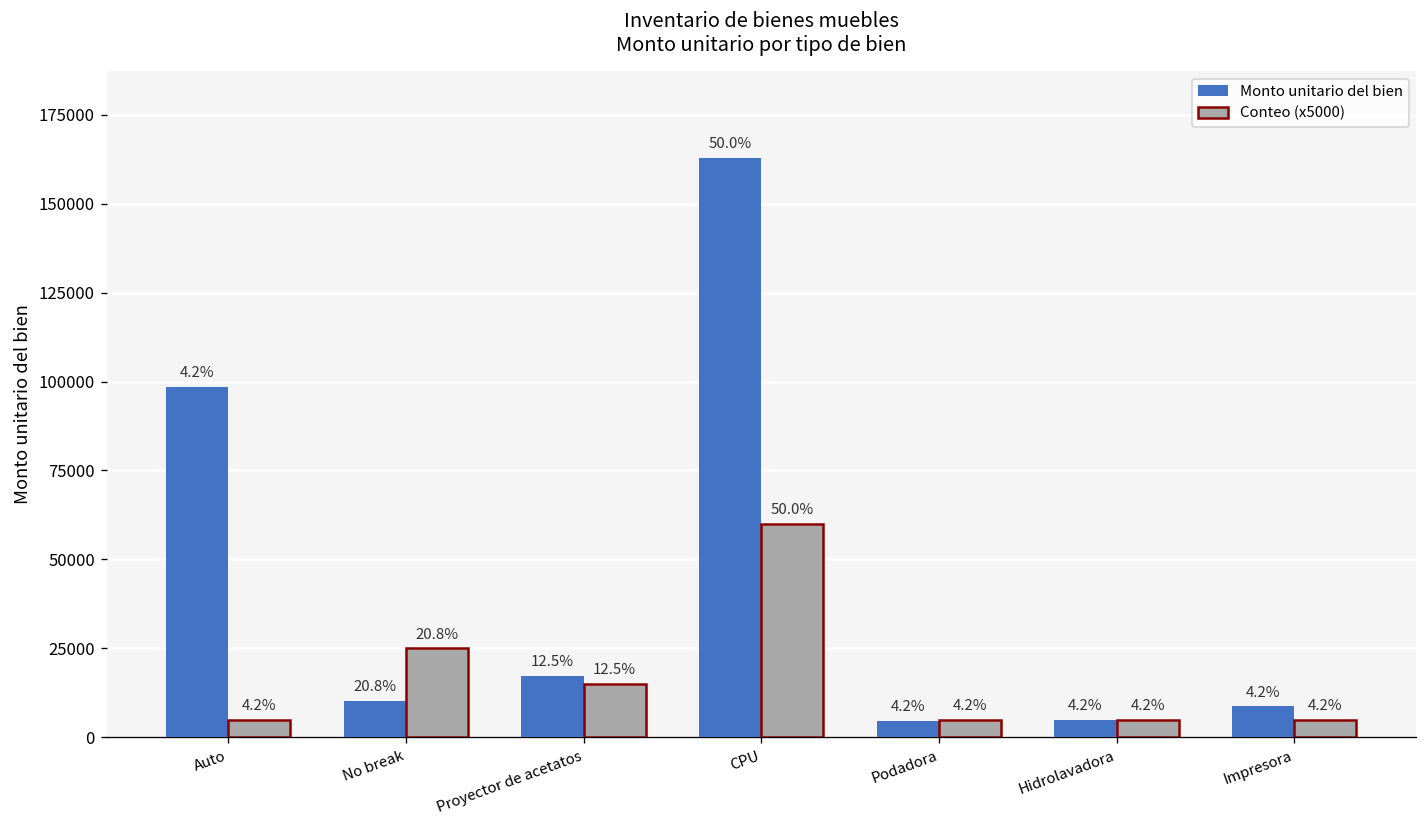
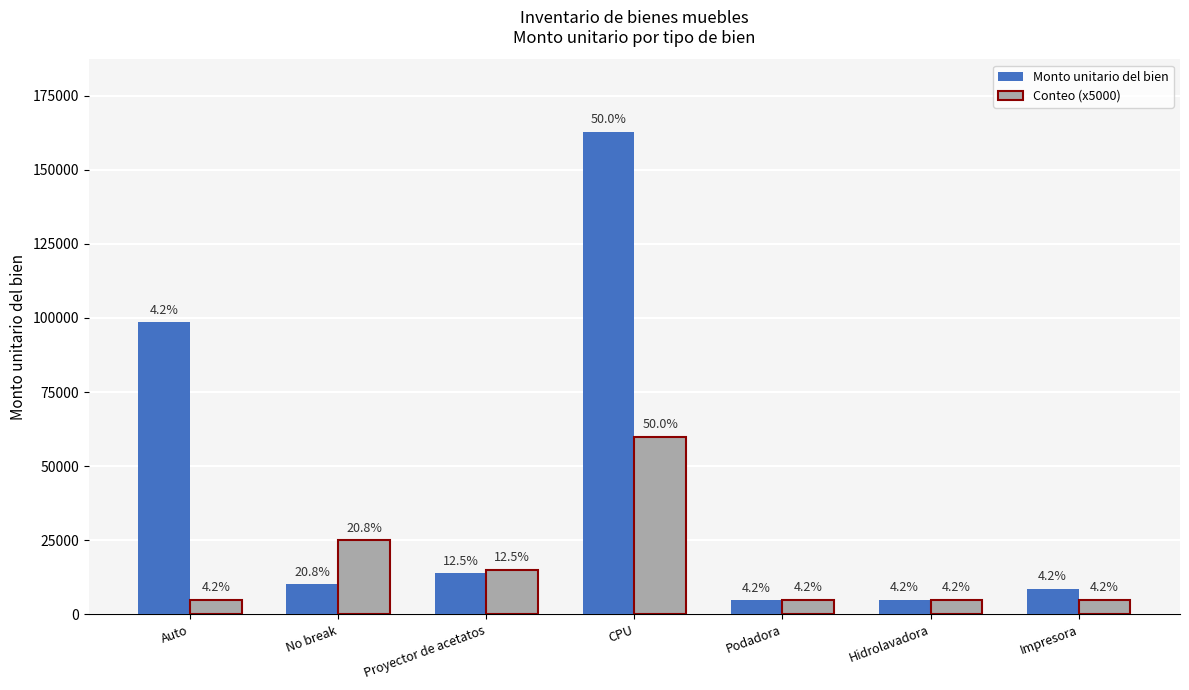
  {
    "Monto unitario del bien": {
-     "Proyector de acetatos": 17000
+     "Proyector de acetatos": 14000
    }
  }
